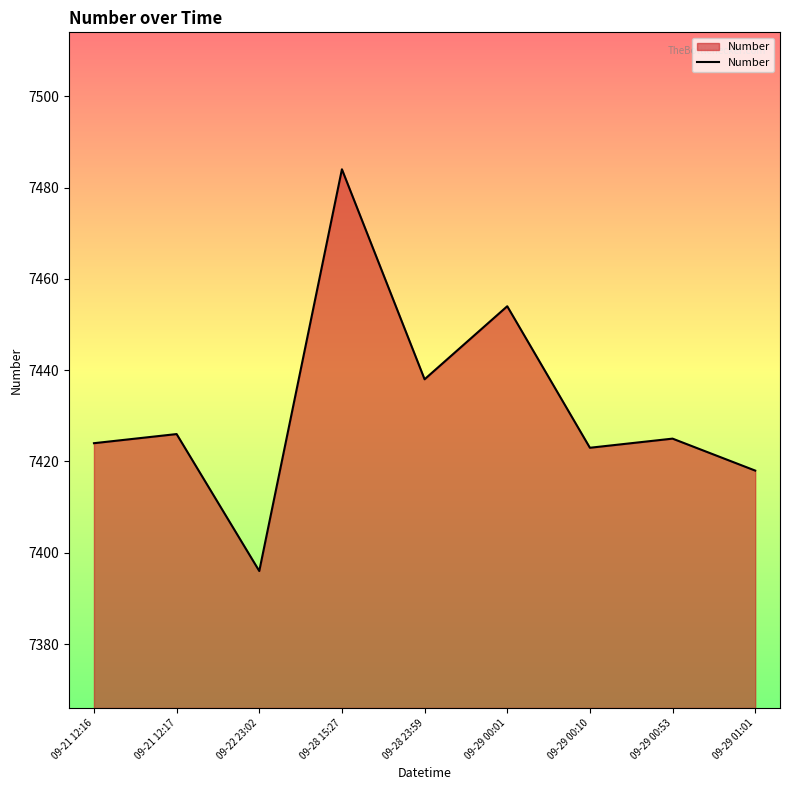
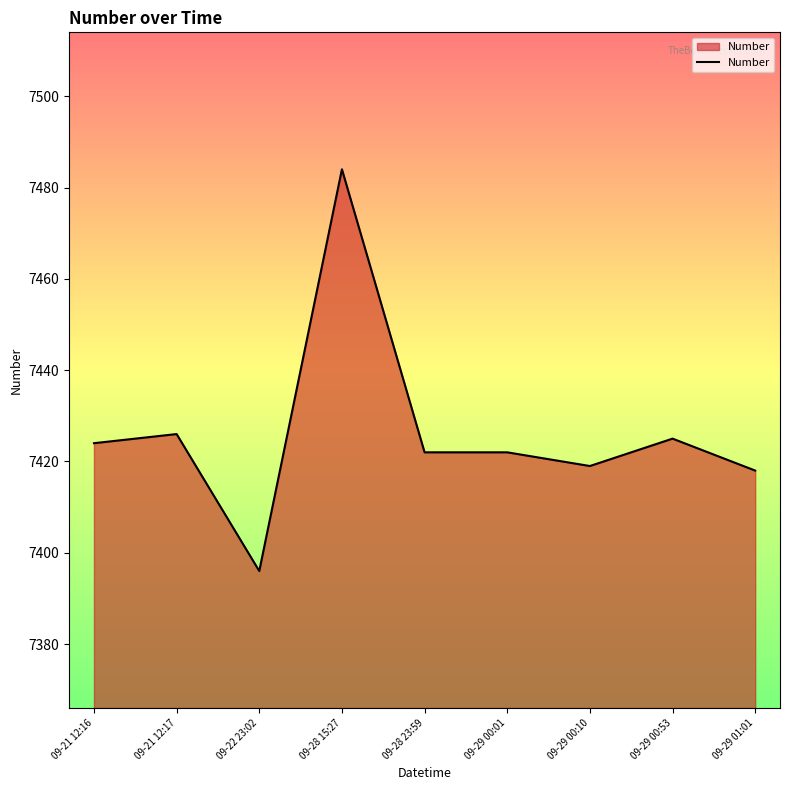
  {
    "09-21 12:16": 7424,
    "09-21 12:17": 7426,
    "09-22 23:02": 7396,
    "09-28 15:27": 7484,
-   "09-28 23:59": 7438,
-   "09-29 00:01": 7454,
-   "09-29 00:10": 7423,
+   "09-28 23:59": 7422,
+   "09-29 00:01": 7422,
+   "09-29 00:10": 7419,
    "09-29 00:53": 7425,
    "09-29 01:01": 7418
  }
